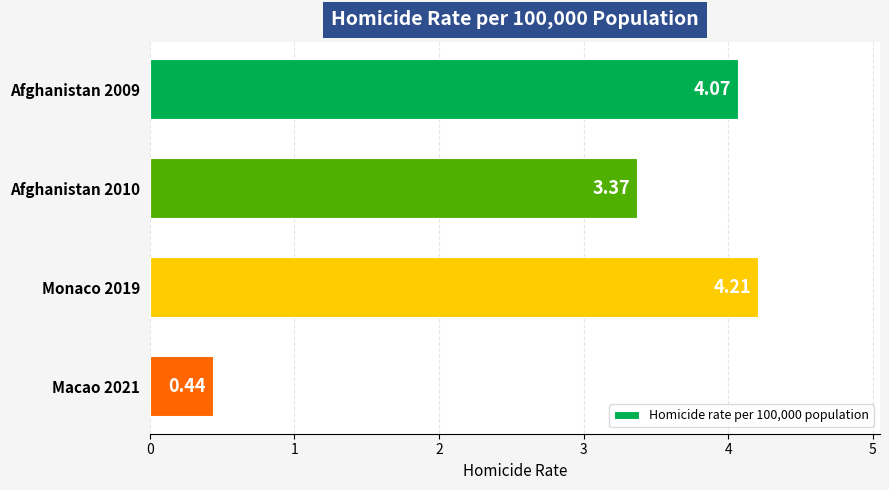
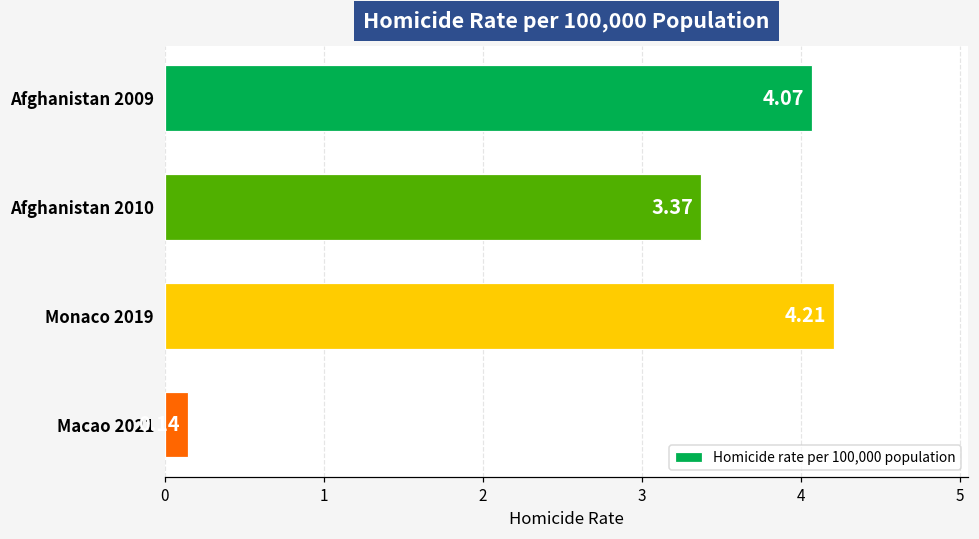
  {
-   "Macao 2021": 0.44
+   "Macao 2021": 0.14
  }
